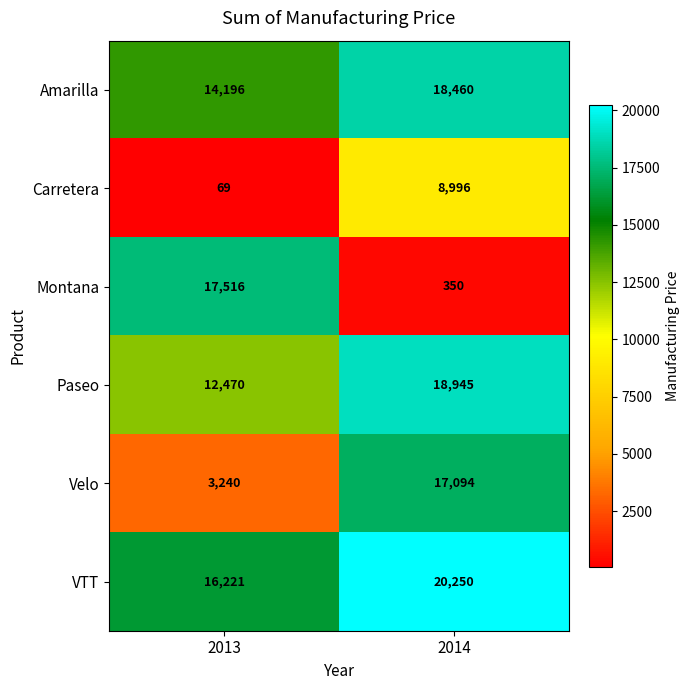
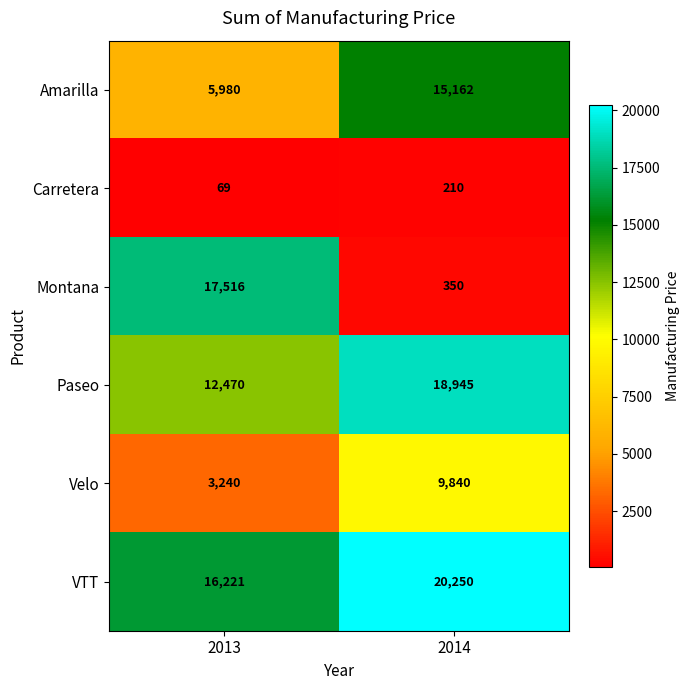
  {
    "Amarilla": {
-     "2013": "14,196",
-     "2014": "18,460"
+     "2013": "5,980",
+     "2014": "15,162"
    },
    "Carretera": {
      "2013": "69",
-     "2014": "8,996"
+     "2014": "210"
    },
    "Montana": {
      "2013": "17,516",
      "2014": "350"
    },
    "Paseo": {
      "2013": "12,470",
      "2014": "18,945"
    },
    "Velo": {
      "2013": "3,240",
-     "2014": "17,094"
+     "2014": "9,840"
    },
    "VTT": {
      "2013": "16,221",
      "2014": "20,250"
    }
  }
